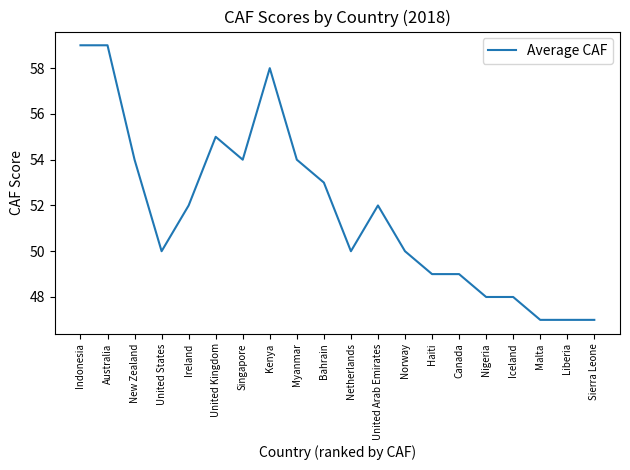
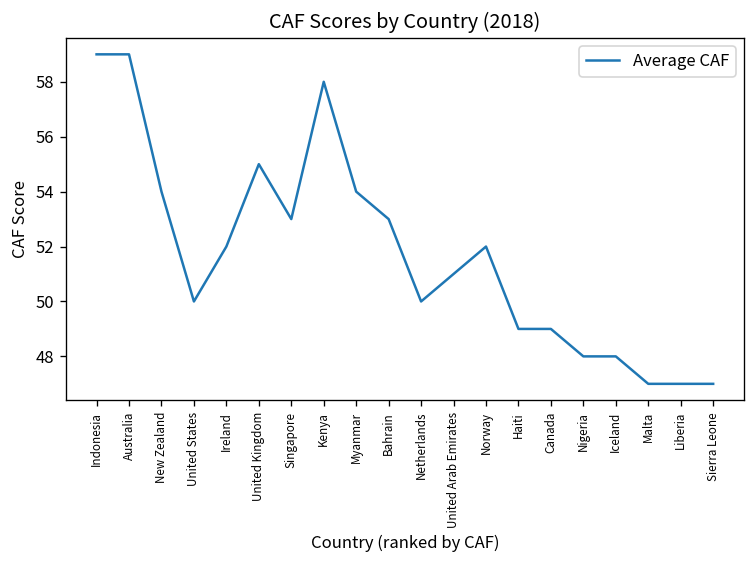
  {
    "Indonesia": 59,
    "Australia": 59,
    "New Zealand": 54,
    "United States": 50,
    "Ireland": 52,
    "United Kingdom": 55,
-   "Singapore": 54,
+   "Singapore": 53,
    "Kenya": 58,
    "Myanmar": 54,
    "Bahrain": 53,
    "Netherlands": 50,
-   "United Arab Emirates": 52,
-   "Norway": 50,
+   "United Arab Emirates": 51,
+   "Norway": 52,
    "Haiti": 49,
    "Canada": 49,
    "Nigeria": 48,
    "Iceland": 48,
    "Malta": 47,
    "Liberia": 47,
    "Sierra Leone": 47
  }
